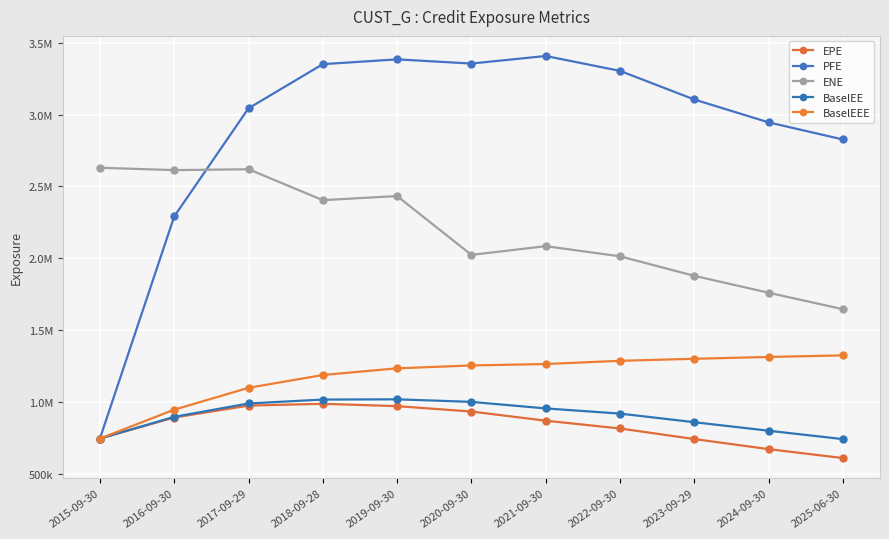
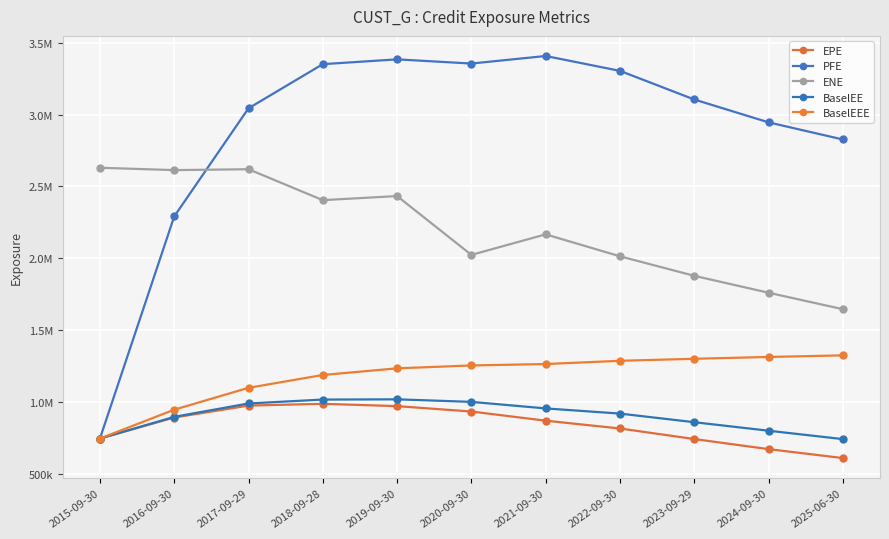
  {
    "ENE": {
      "2015-09-30": 2630000,
      "2016-09-30": 2610000,
      "2017-09-29": 2620000,
      "2018-09-28": 2400000,
      "2019-09-30": 2430000,
      "2020-09-30": 2020000,
-     "2021-09-30": 2080000,
+     "2021-09-30": 2170000,
      "2022-09-30": 2010000,
      "2023-09-29": 1880000,
      "2024-09-30": 1760000,
      "2025-06-30": 1640000
    }
  }
